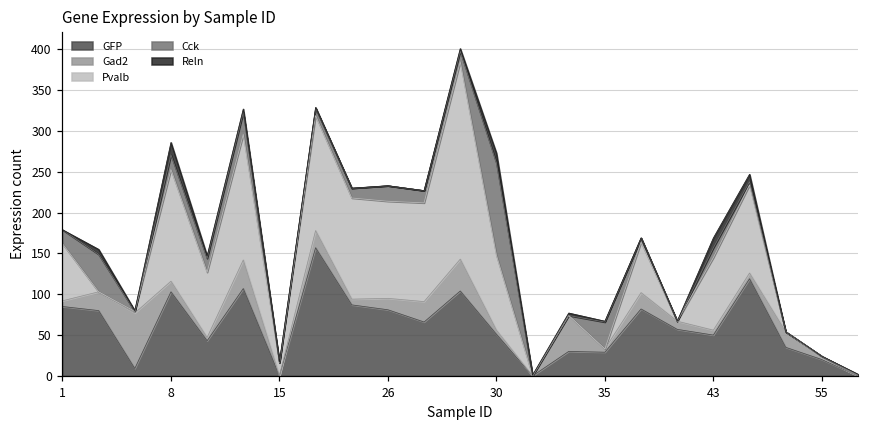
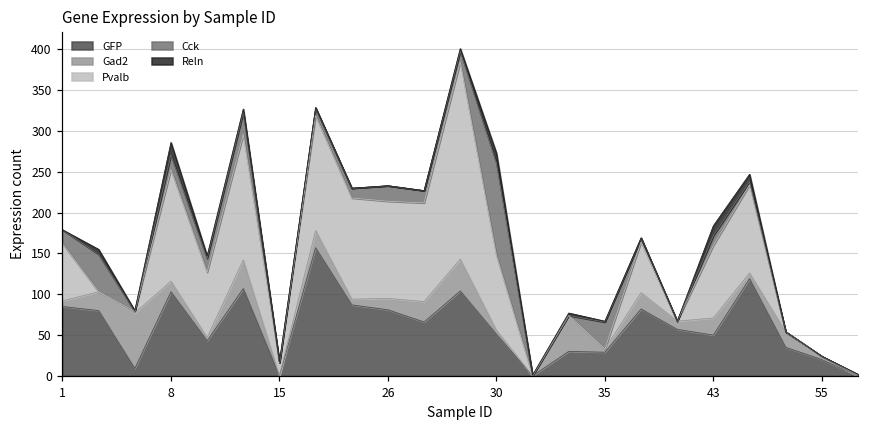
  {
    "GFP": {
      "26": 80,
      "30": 50,
      "35": 30,
      "43": 50
    },
    "Gad2": {
      "26": 10,
      "30": 10,
-     "43": 10
+     "43": 20
    },
    "Pvalb": {
      "26": 120,
      "30": 90,
      "43": 90
    },
    "Cck": {
      "30": 110,
      "43": 10
    },
    "Reln": {
      "30": 10,
      "43": 10
    }
  }
